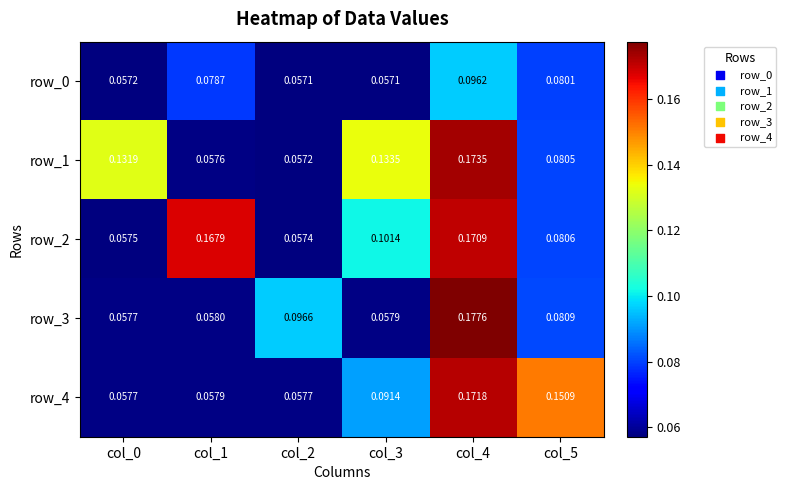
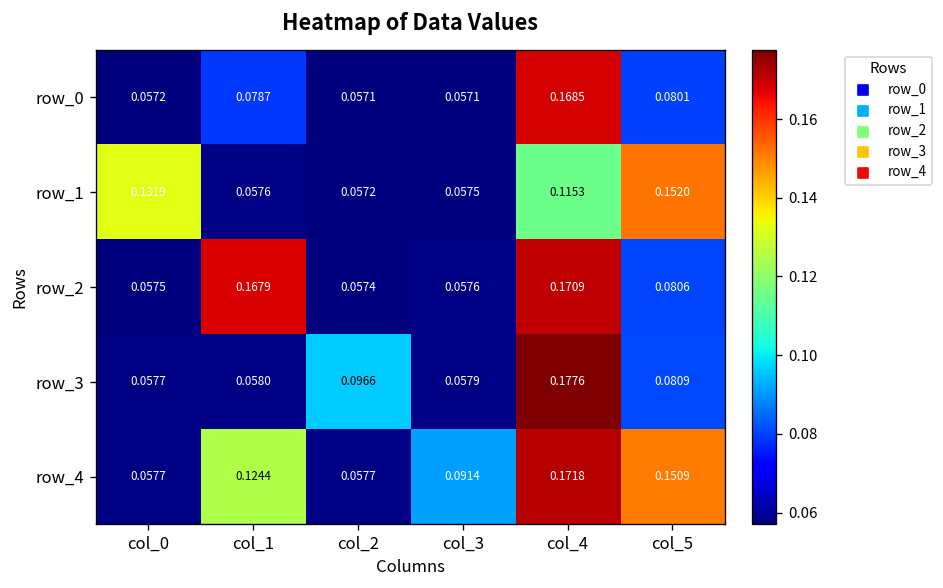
  {
    "row_0": {
      "col_0": 0.0572,
      "col_1": 0.0787,
      "col_2": 0.0571,
      "col_3": 0.0571,
-     "col_4": 0.0962,
+     "col_4": 0.1685,
      "col_5": 0.0801
    },
    "row_1": {
      "col_0": 0.1319,
      "col_1": 0.0576,
      "col_2": 0.0572,
-     "col_3": 0.1335,
-     "col_4": 0.1735,
-     "col_5": 0.0805
+     "col_3": 0.0575,
+     "col_4": 0.1153,
+     "col_5": 0.1520
    },
    "row_2": {
      "col_0": 0.0575,
      "col_1": 0.1679,
      "col_2": 0.0574,
-     "col_3": 0.1014,
+     "col_3": 0.0576,
      "col_4": 0.1709,
      "col_5": 0.0806
    },
    "row_3": {
      "col_0": 0.0577,
      "col_1": 0.0580,
      "col_2": 0.0966,
      "col_3": 0.0579,
      "col_4": 0.1776,
      "col_5": 0.0809
    },
    "row_4": {
      "col_0": 0.0577,
-     "col_1": 0.0579,
+     "col_1": 0.1244,
      "col_2": 0.0577,
      "col_3": 0.0914,
      "col_4": 0.1718,
      "col_5": 0.1509
    }
  }
